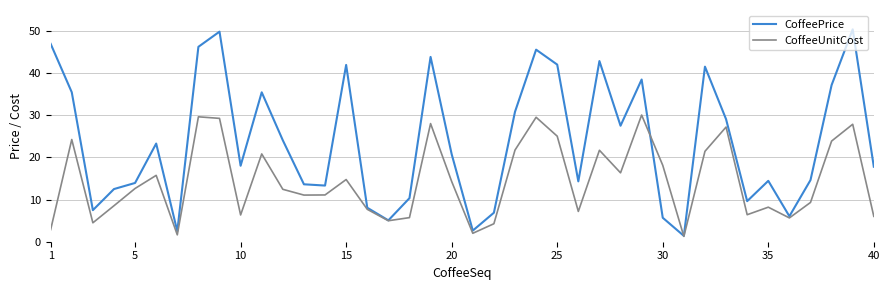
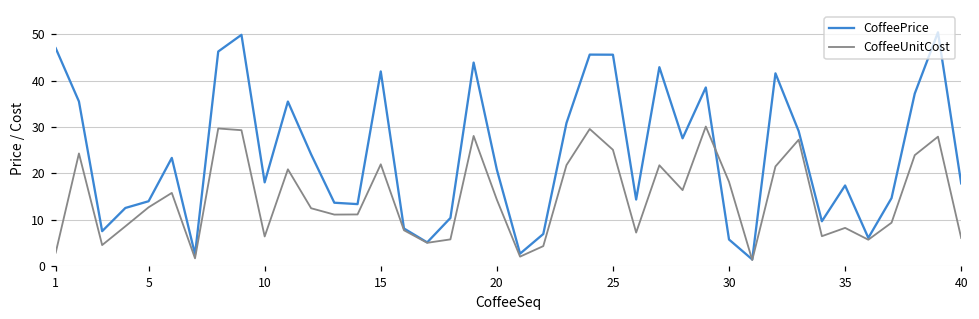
  {
    "CoffeePrice": {
      "1": 47,
      "5": 14,
      "10": 18,
      "15": 42,
      "20": 21,
-     "25": 42,
+     "25": 46,
      "30": 6,
-     "35": 14,
+     "35": 17,
      "40": 18
    },
    "CoffeeUnitCost": {
      "1": 3,
      "5": 13,
      "10": 6,
-     "15": 15,
+     "15": 22,
      "20": 14,
      "25": 25,
      "30": 18,
      "35": 8,
      "40": 6
    }
  }
